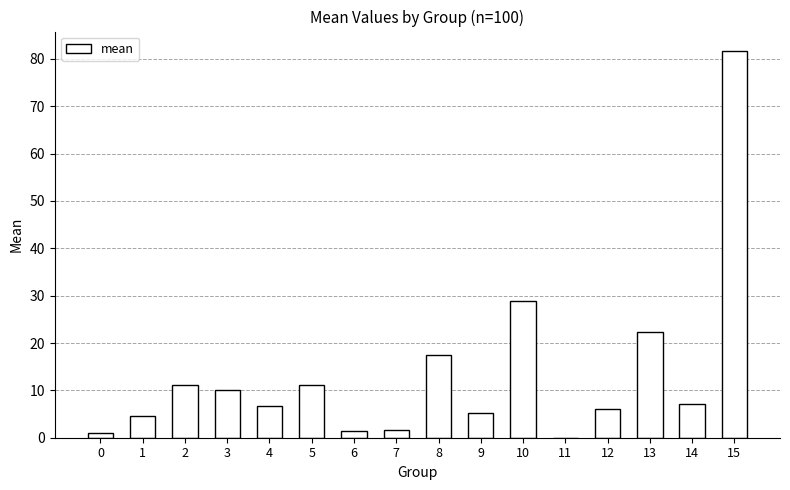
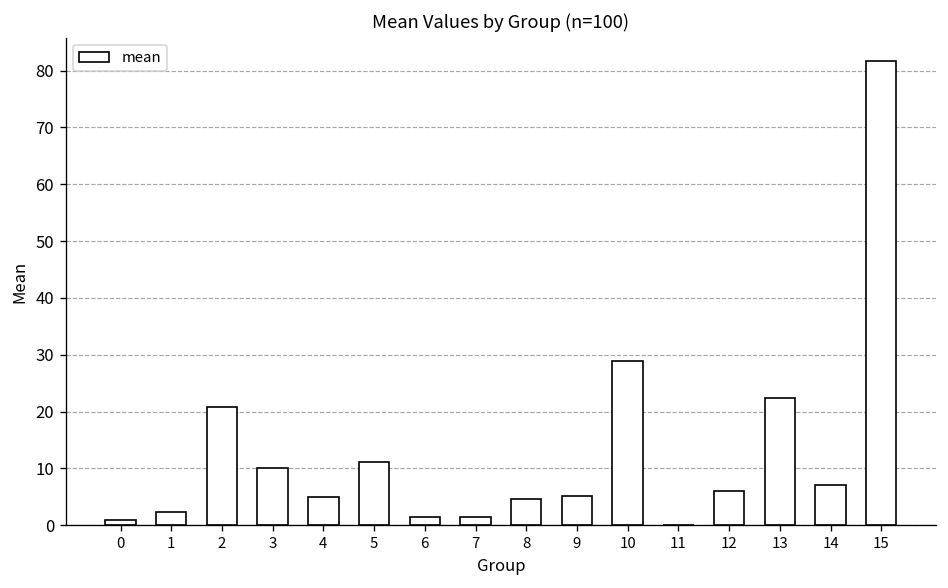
  {
    "0": 1,
-   "1": 5,
-   "2": 11,
+   "1": 2,
+   "2": 21,
    "3": 10,
-   "4": 7,
+   "4": 5,
    "5": 11,
    "6": 1,
    "7": 2,
-   "8": 17,
+   "8": 5,
    "9": 5,
    "10": 29,
    "12": 6,
    "13": 22,
    "14": 7,
    "15": 82
  }
